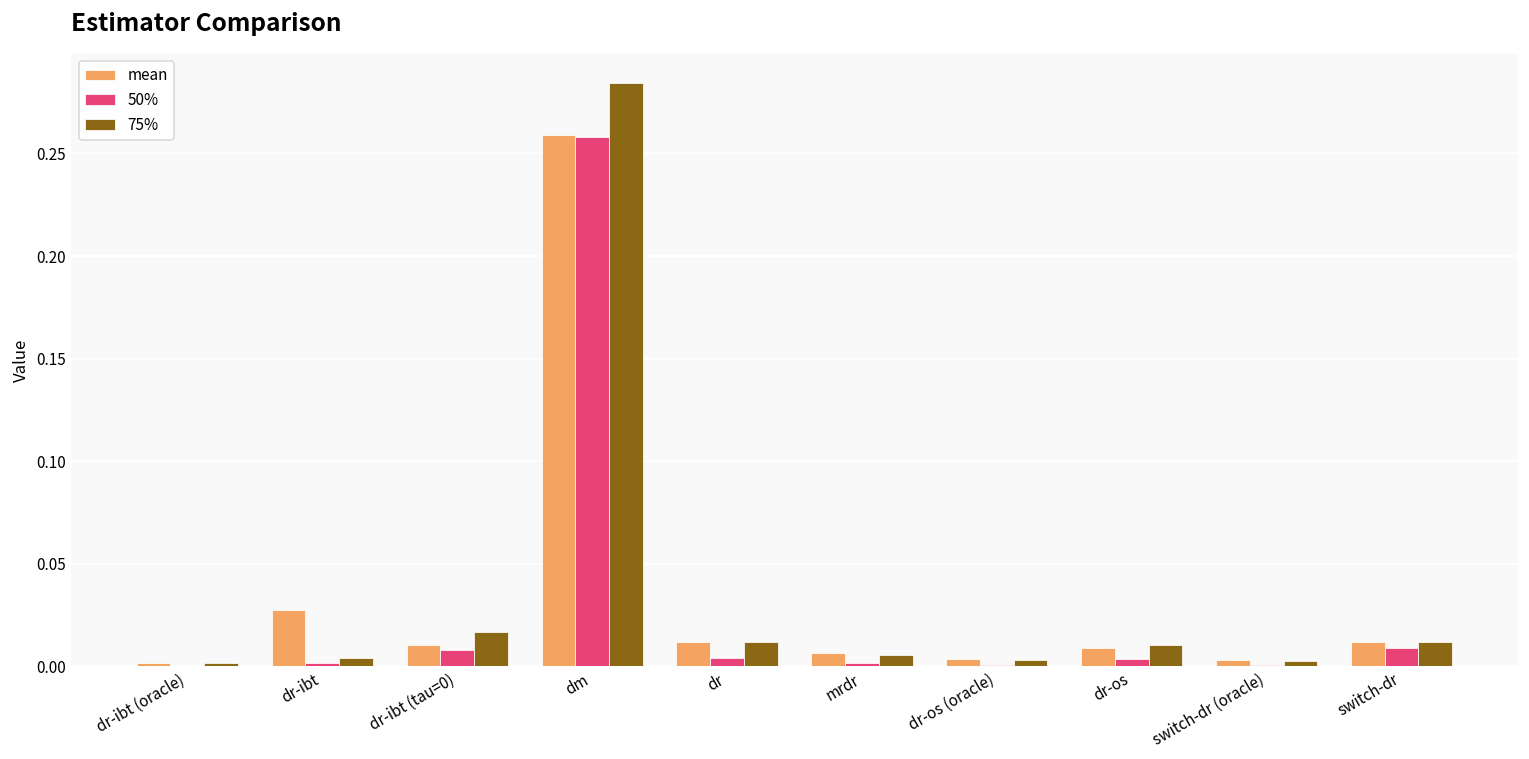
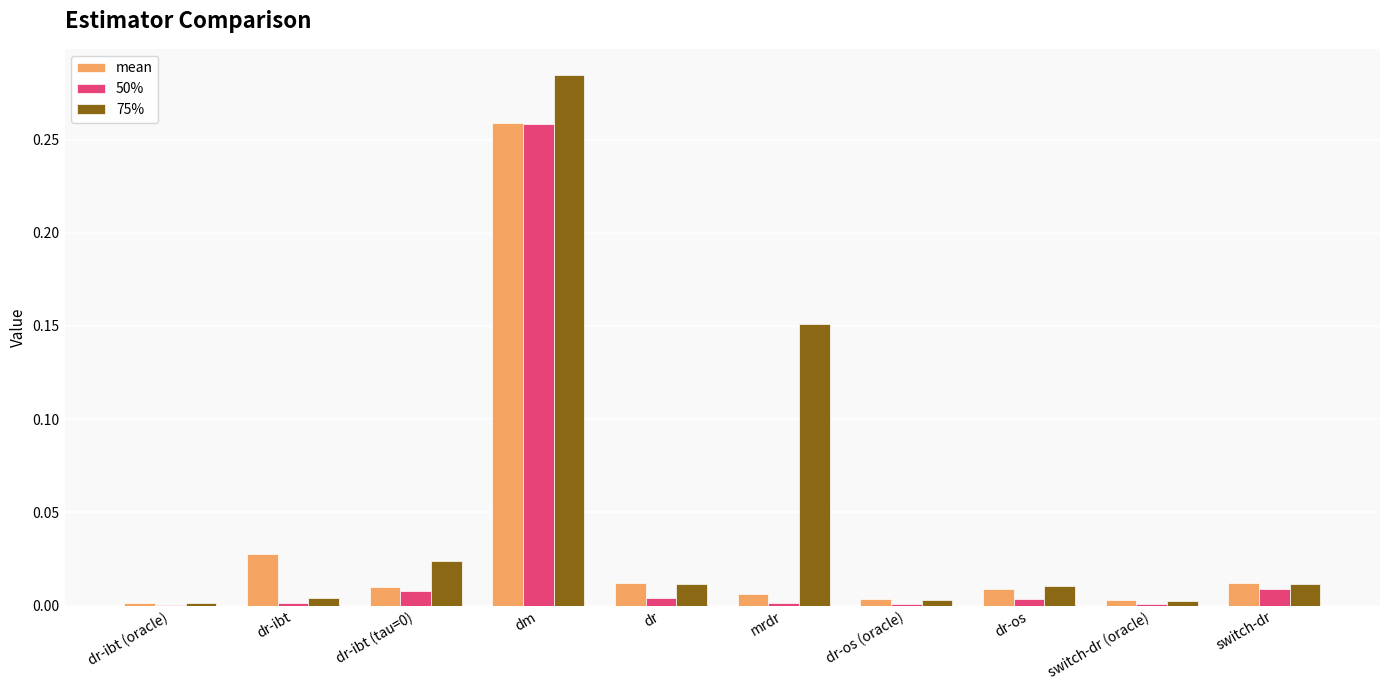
  {
    "mean": {
      "dr-ibt (oracle)": 0.001,
      "dr-ibt": 0.028,
      "dr-ibt (tau=0)": 0.010,
      "dm": 0.259,
      "dr": 0.012,
      "mrdr": 0.006,
      "dr-os (oracle)": 0.003,
      "dr-os": 0.009,
      "switch-dr (oracle)": 0.003,
      "switch-dr": 0.012
    },
    "50%": {
      "dr-ibt (tau=0)": 0.008,
      "dm": 0.258,
      "dr": 0.004,
      "mrdr": 0.002,
      "dr-os": 0.004,
      "switch-dr": 0.009
    },
    "75%": {
      "dr-ibt (oracle)": 0.002,
      "dr-ibt": 0.004,
-     "dr-ibt (tau=0)": 0.017,
+     "dr-ibt (tau=0)": 0.024,
      "dm": 0.284,
      "dr": 0.012,
-     "mrdr": 0.005,
+     "mrdr": 0.151,
      "dr-os (oracle)": 0.003,
      "dr-os": 0.010,
      "switch-dr (oracle)": 0.002,
      "switch-dr": 0.012
    }
  }
